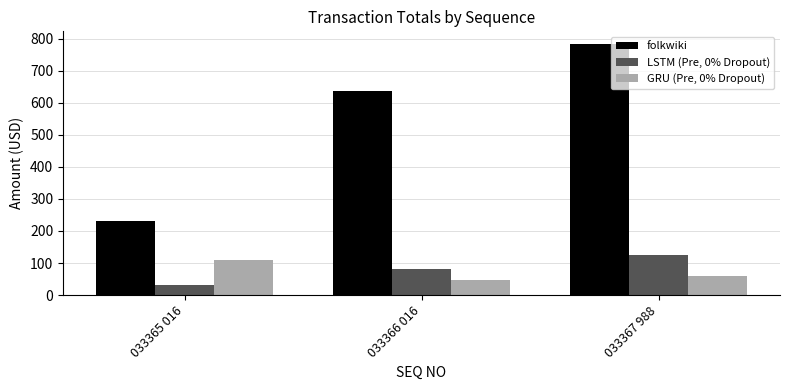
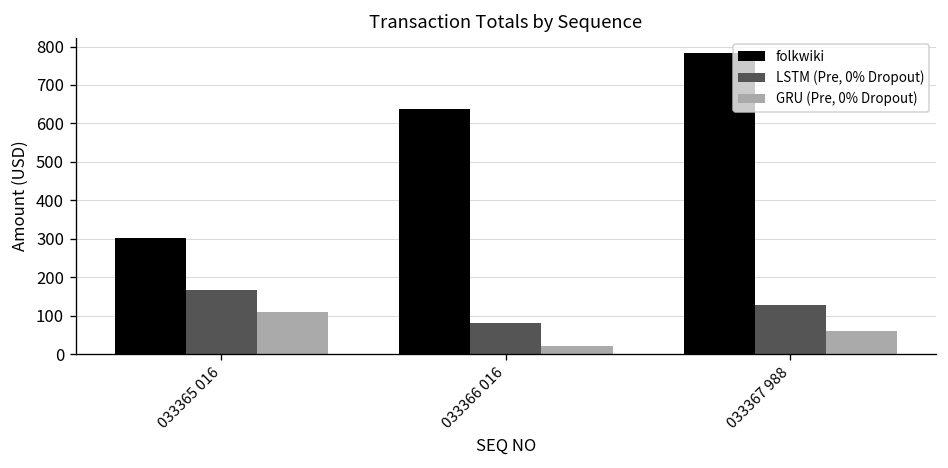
  {
    "folkwiki": {
-     "033365 016": 230,
+     "033365 016": 300,
      "033366 016": 640,
      "033367 988": 780
    },
    "LSTM (Pre, 0% Dropout)": {
-     "033365 016": 30,
+     "033365 016": 170,
      "033366 016": 80,
      "033367 988": 130
    },
    "GRU (Pre, 0% Dropout)": {
      "033365 016": 110,
-     "033366 016": 50,
+     "033366 016": 20,
      "033367 988": 60
    }
  }
